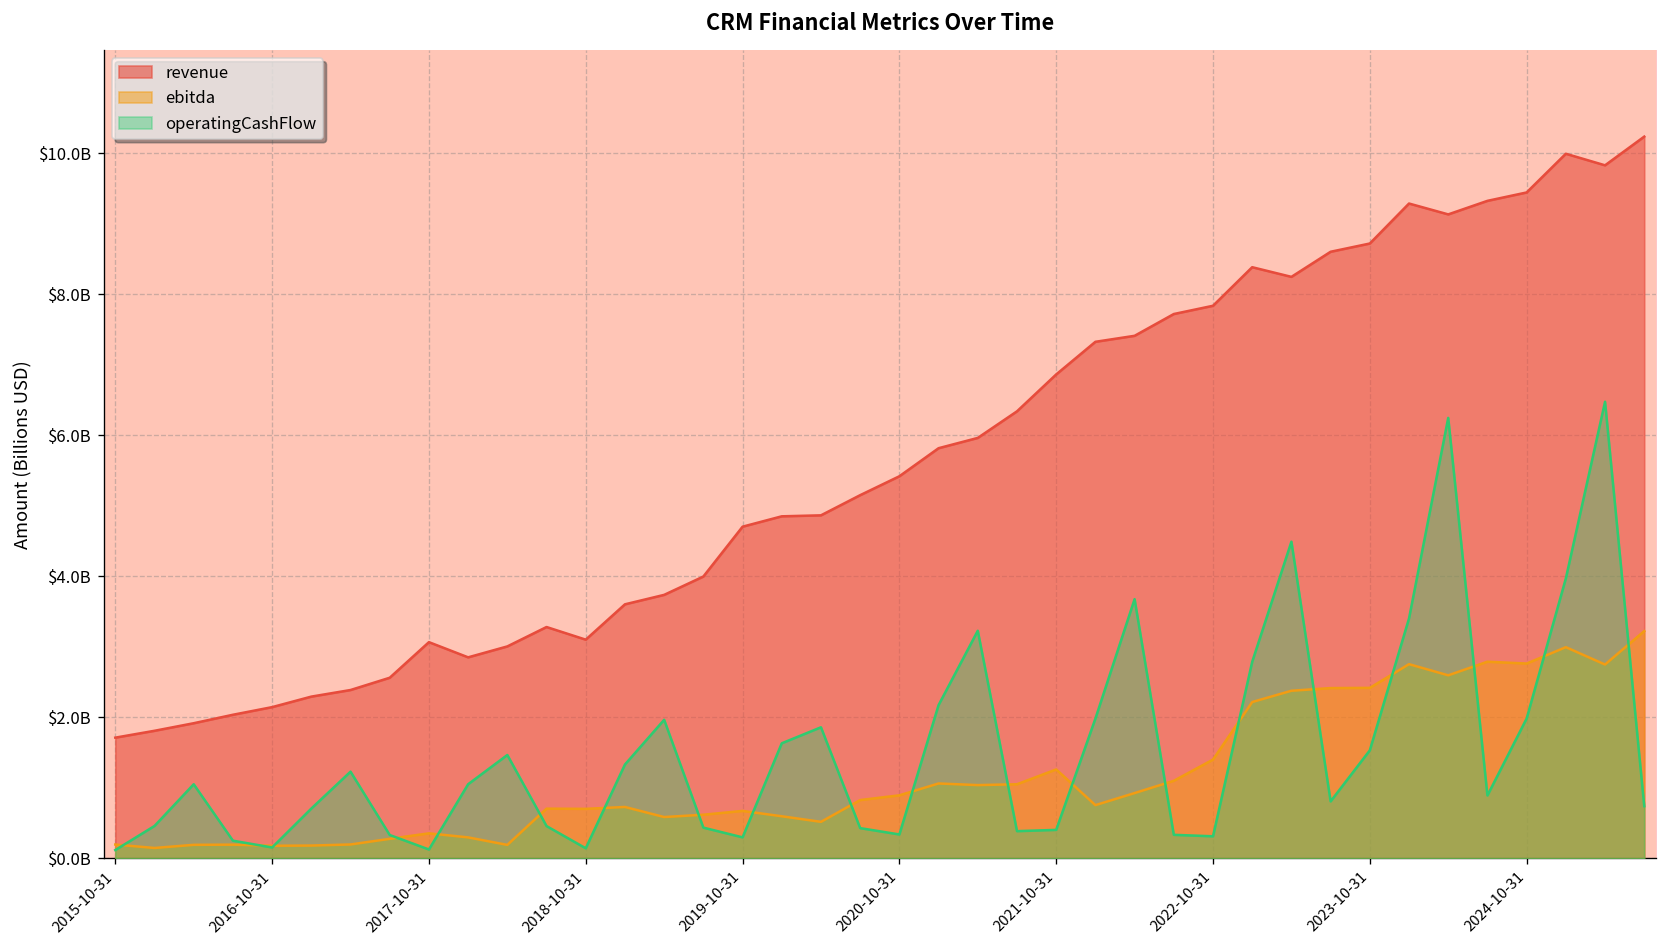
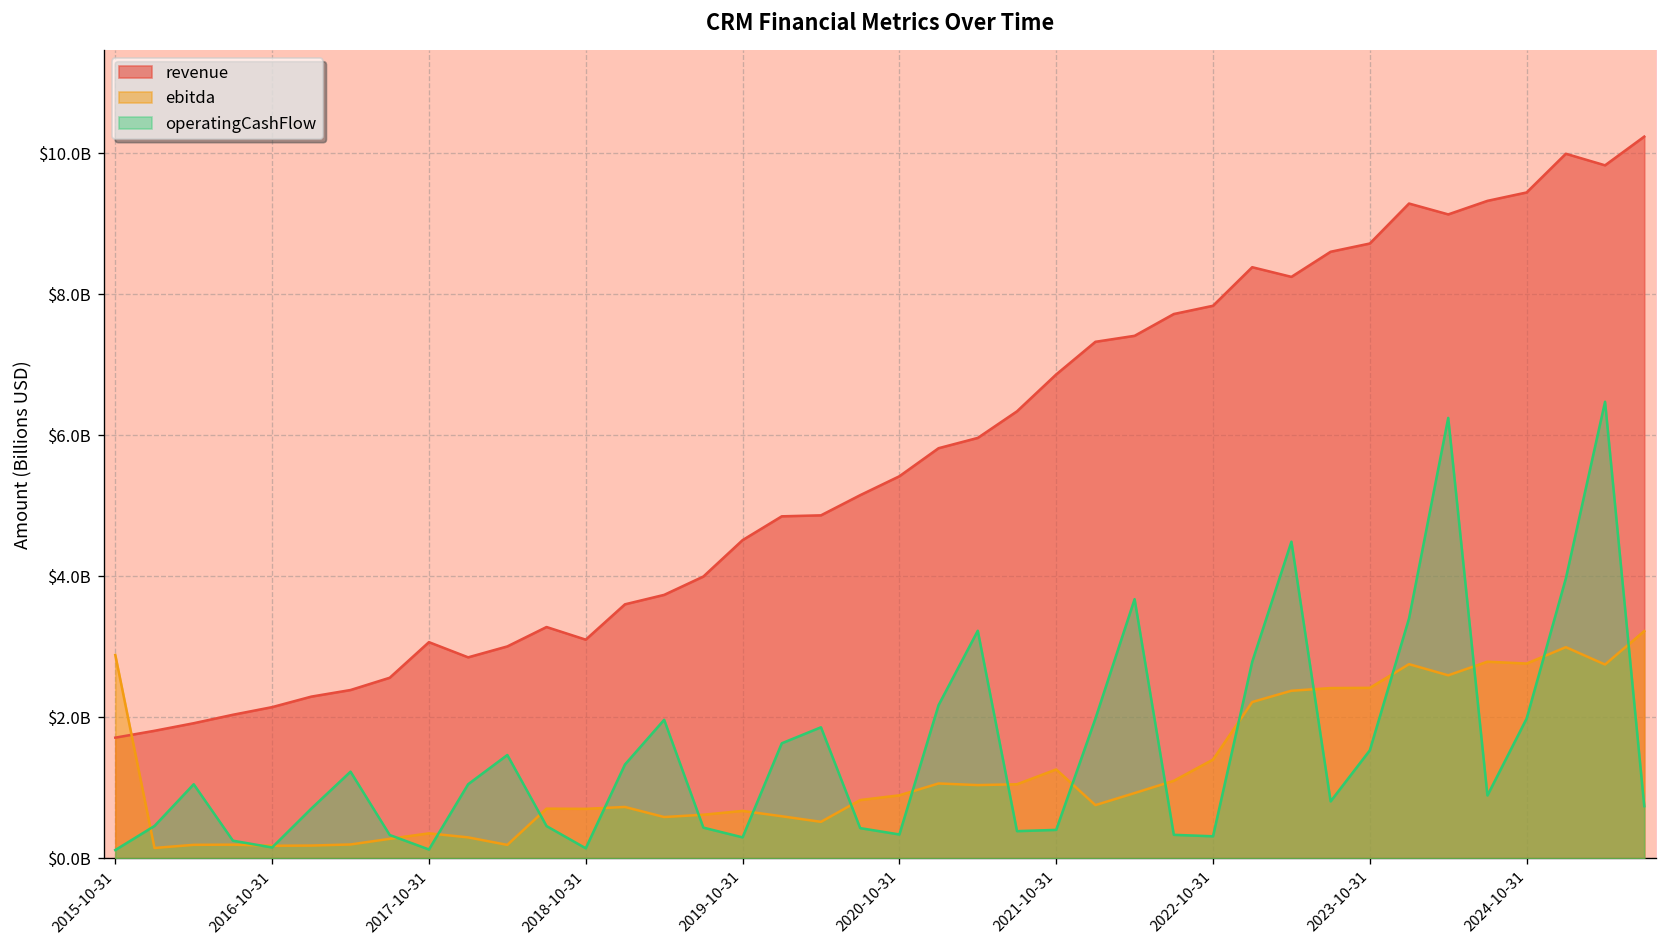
  {
    "revenue": {
      "2015-10-31": "$1700000000",
      "2016-10-31": "$2100000000",
      "2017-10-31": "$3100000000",
      "2018-10-31": "$3100000000",
-     "2019-10-31": "$4700000000",
+     "2019-10-31": "$4500000000",
      "2020-10-31": "$5400000000",
      "2021-10-31": "$6900000000",
      "2022-10-31": "$7800000000",
      "2023-10-31": "$8700000000",
      "2024-10-31": "$9400000000"
    },
    "ebitda": {
-     "2015-10-31": "$200000000",
+     "2015-10-31": "$2900000000",
      "2017-10-31": "$400000000",
      "2018-10-31": "$700000000",
      "2019-10-31": "$700000000",
      "2020-10-31": "$900000000",
      "2021-10-31": "$1300000000",
      "2022-10-31": "$1400000000",
      "2023-10-31": "$2400000000",
      "2024-10-31": "$2800000000"
    },
    "operatingCashFlow": {
      "2015-10-31": "$100000000",
      "2017-10-31": "$100000000",
      "2018-10-31": "$100000000",
      "2019-10-31": "$300000000",
      "2020-10-31": "$300000000",
      "2021-10-31": "$400000000",
      "2022-10-31": "$300000000",
      "2023-10-31": "$1500000000",
      "2024-10-31": "$2000000000"
    }
  }
